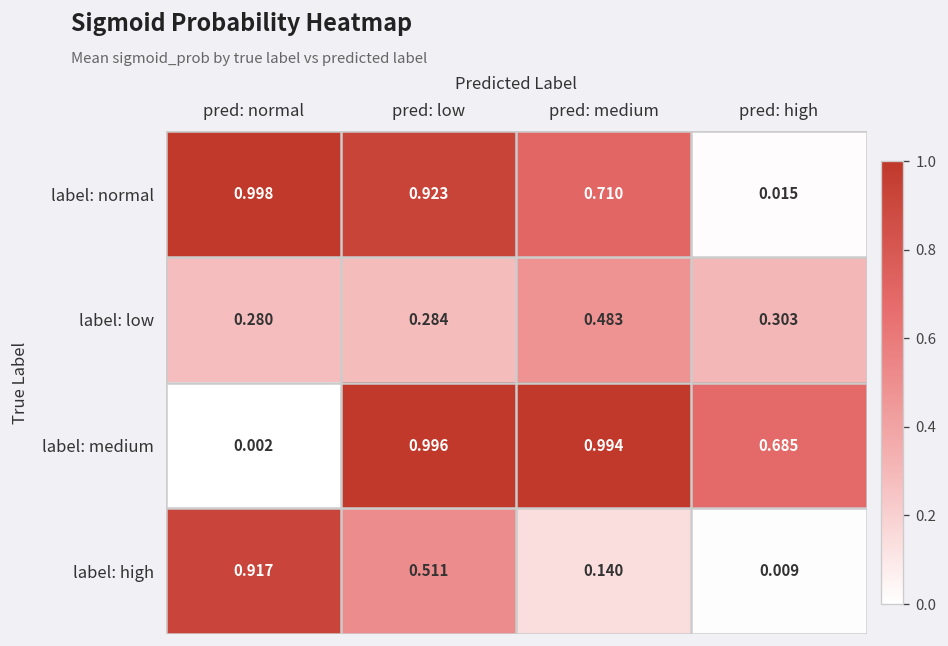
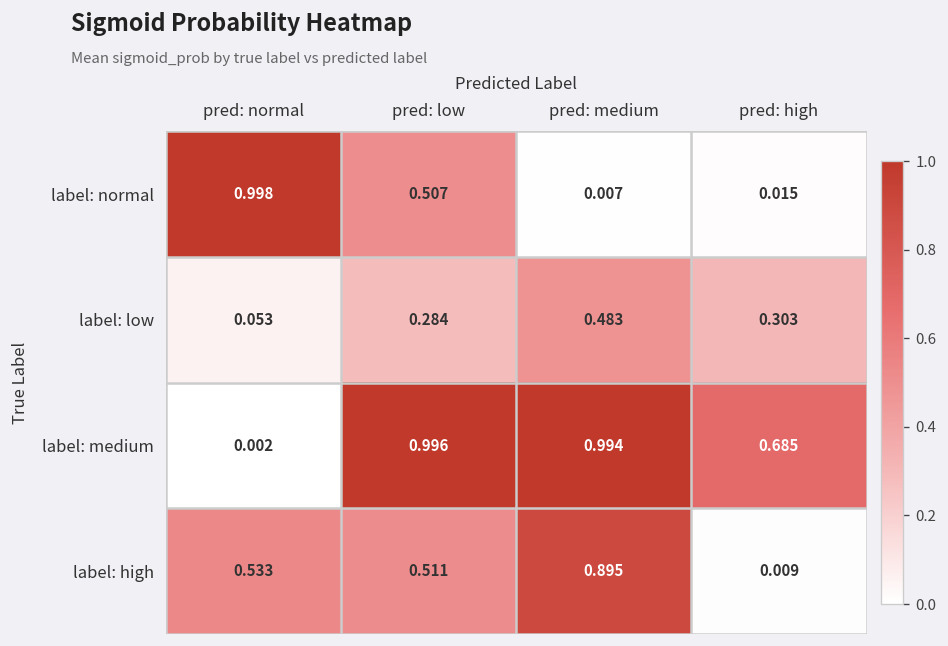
  {
    "label: normal": {
      "pred: normal": 0.998,
-     "pred: low": 0.923,
-     "pred: medium": 0.710,
+     "pred: low": 0.507,
+     "pred: medium": 0.007,
      "pred: high": 0.015
    },
    "label: low": {
-     "pred: normal": 0.280,
+     "pred: normal": 0.053,
      "pred: low": 0.284,
      "pred: medium": 0.483,
      "pred: high": 0.303
    },
    "label: medium": {
      "pred: normal": 0.002,
      "pred: low": 0.996,
      "pred: medium": 0.994,
      "pred: high": 0.685
    },
    "label: high": {
-     "pred: normal": 0.917,
+     "pred: normal": 0.533,
      "pred: low": 0.511,
-     "pred: medium": 0.140,
+     "pred: medium": 0.895,
      "pred: high": 0.009
    }
  }
